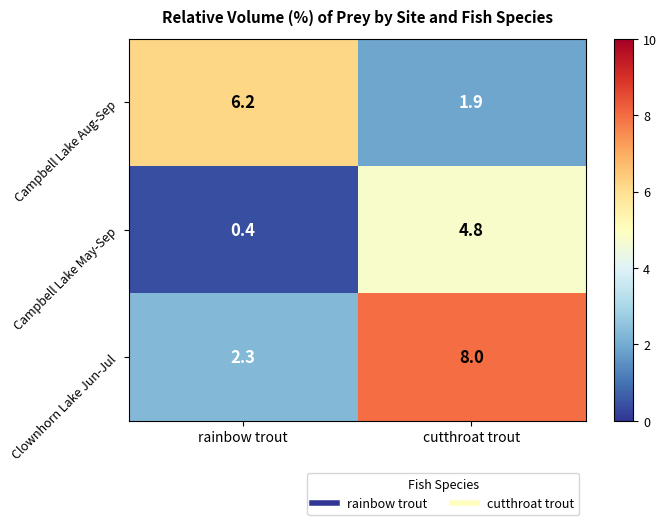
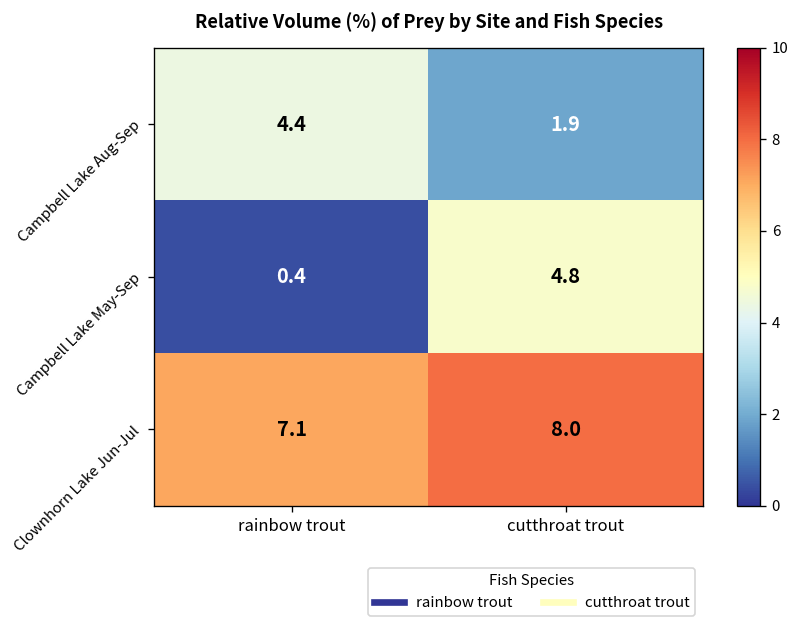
  {
    "Campbell Lake Aug-Sep": {
-     "rainbow trout": 6.2,
+     "rainbow trout": 4.4,
      "cutthroat trout": 1.9
    },
    "Campbell Lake May-Sep": {
      "rainbow trout": 0.4,
      "cutthroat trout": 4.8
    },
    "Clownhorn Lake Jun-Jul": {
-     "rainbow trout": 2.3,
+     "rainbow trout": 7.1,
      "cutthroat trout": 8.0
    }
  }
